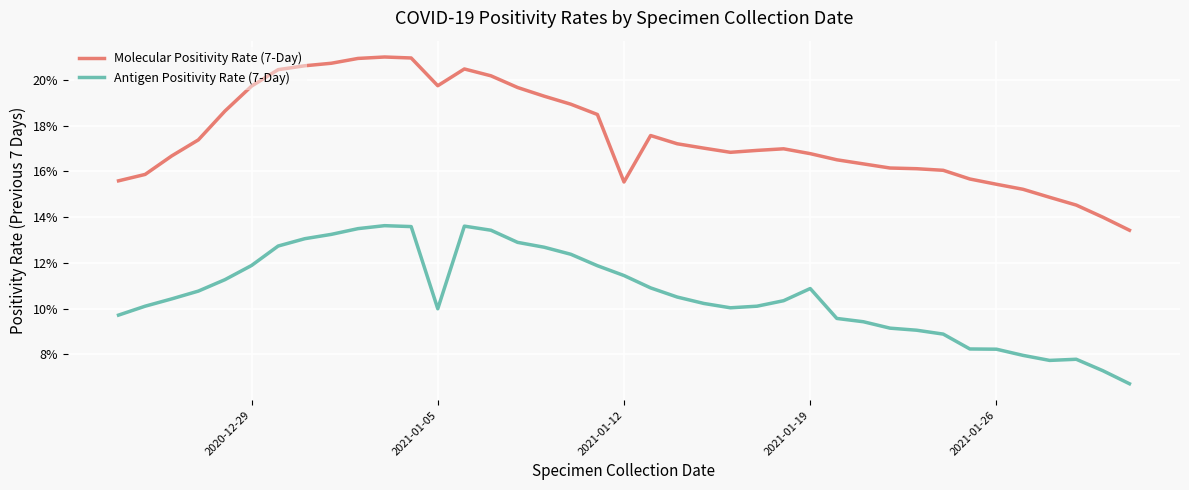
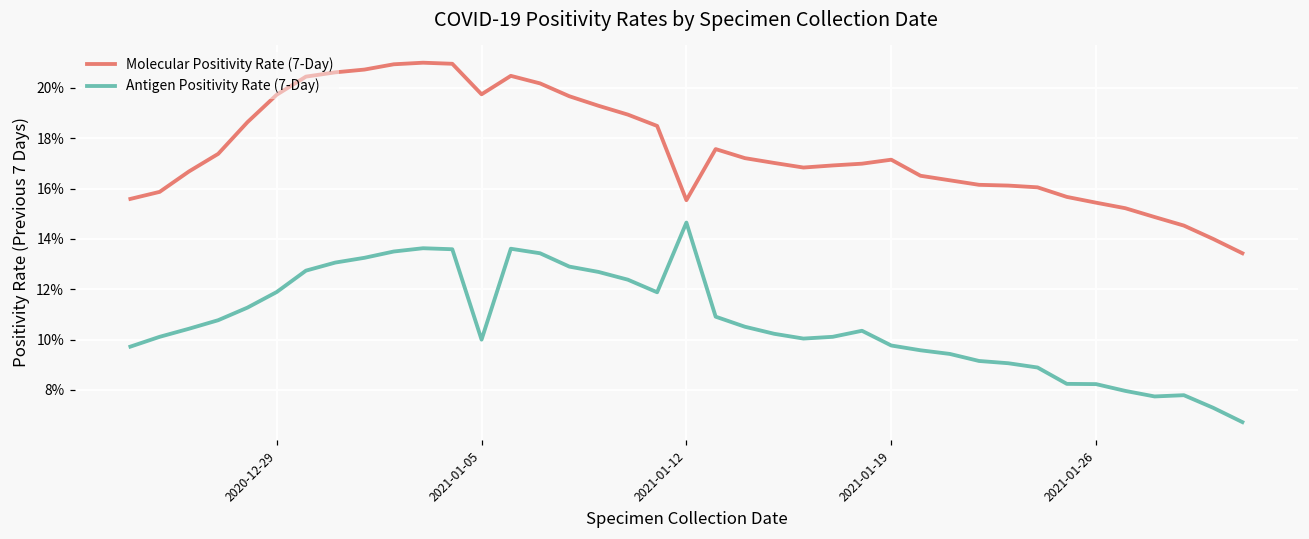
  {
    "Molecular Positivity Rate (7-Day)": {
      "2021-01-05": "19.7%",
      "2021-01-12": "15.5%",
-     "2021-01-19": "16.8%",
+     "2021-01-19": "17.1%",
      "2021-01-26": "15.4%"
    },
    "Antigen Positivity Rate (7-Day)": {
      "2020-12-29": "11.9%",
      "2021-01-05": "10.0%",
-     "2021-01-12": "11.5%",
-     "2021-01-19": "10.9%",
+     "2021-01-12": "14.6%",
+     "2021-01-19": "9.8%",
      "2021-01-26": "8.2%"
    }
  }
